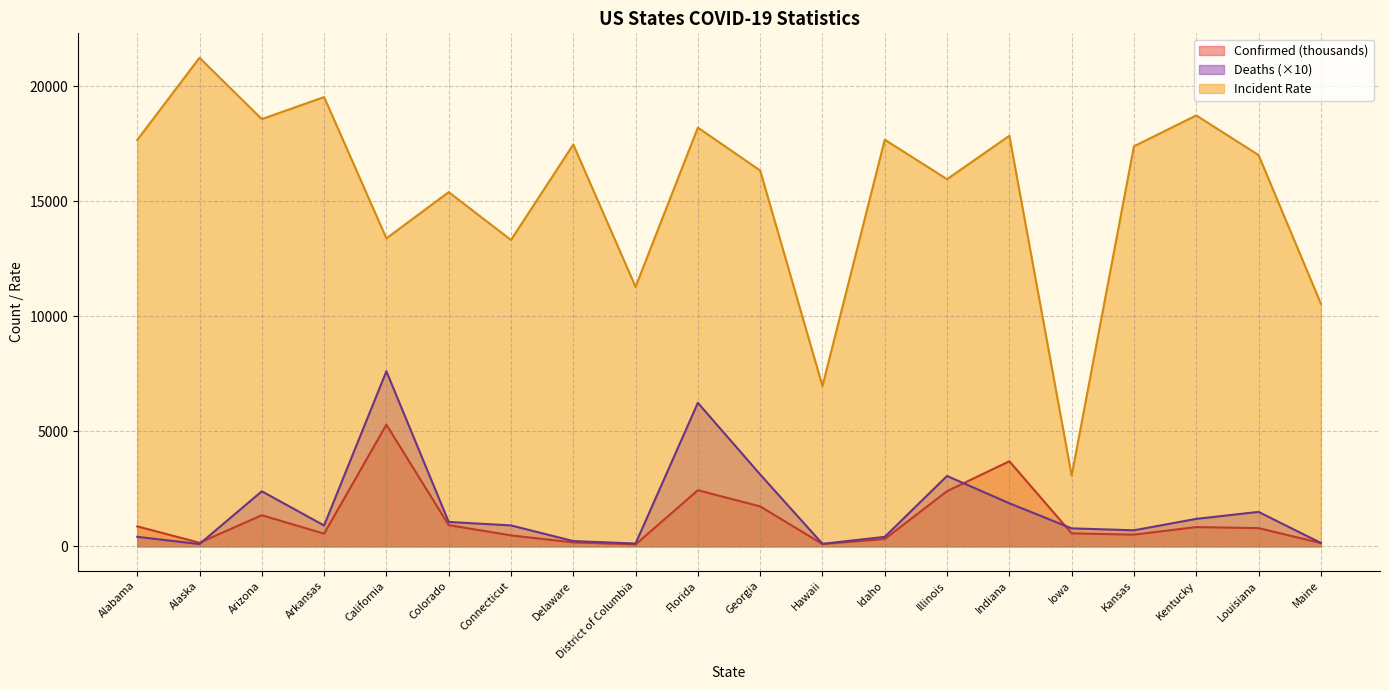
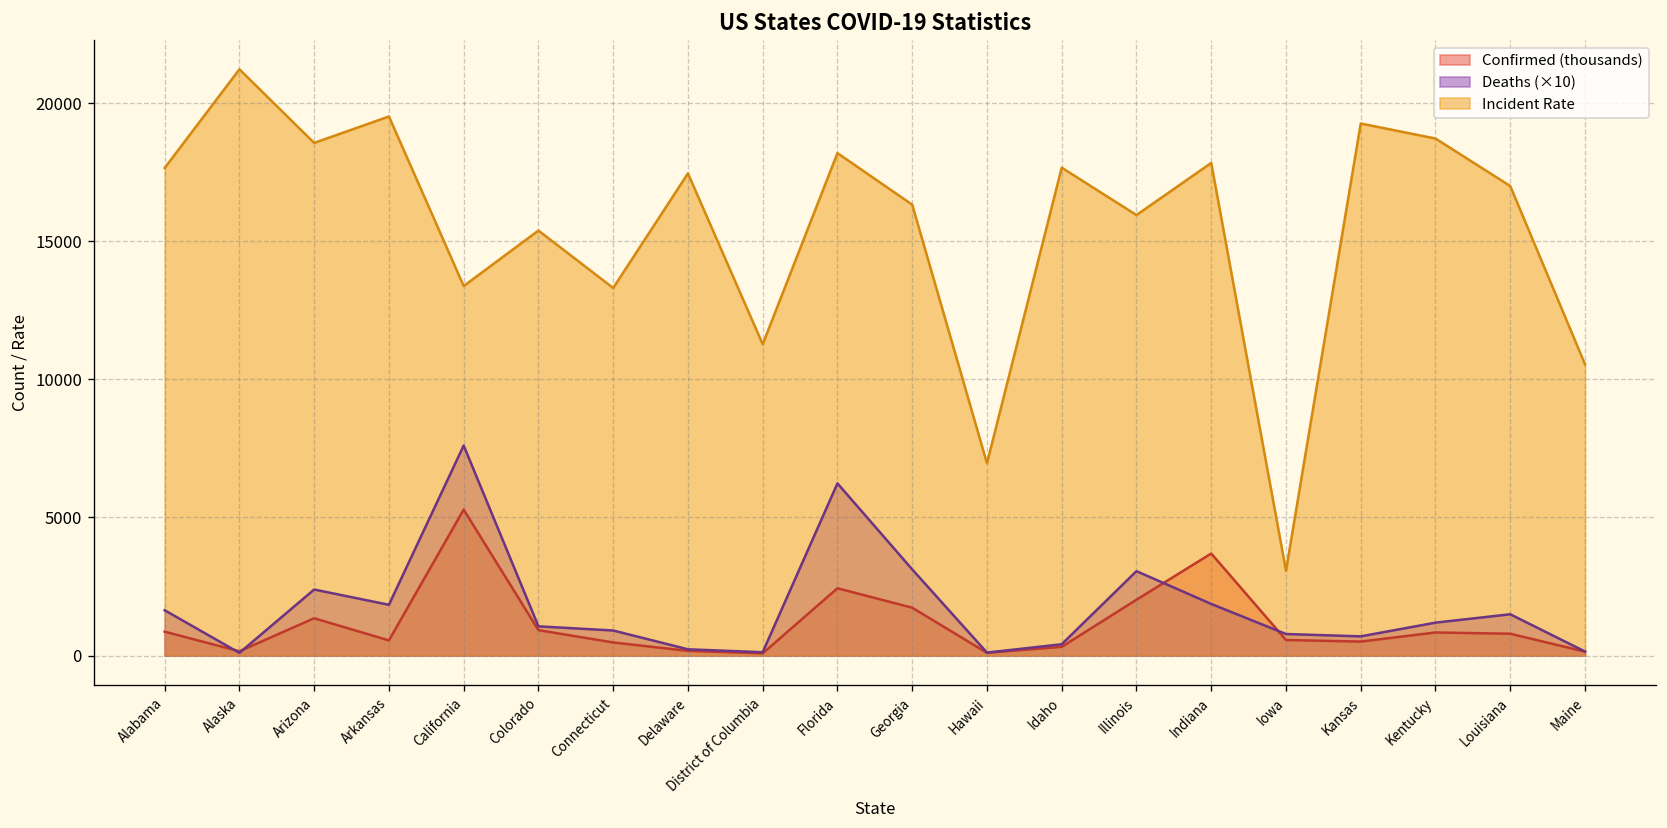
  {
    "Confirmed (thousands)": {
      "Alabama": 900,
      "Arizona": 1400,
      "Arkansas": 500,
      "California": 5300,
      "Colorado": 900,
      "Connecticut": 500,
      "Florida": 2400,
      "Georgia": 1700,
-     "Illinois": 2400,
+     "Illinois": 2000,
      "Indiana": 3700,
      "Iowa": 600,
      "Kansas": 500,
      "Kentucky": 800,
      "Louisiana": 800
    },
    "Deaths (×10)": {
-     "Alabama": 400,
+     "Alabama": 1600,
      "Arizona": 2400,
-     "Arkansas": 900,
+     "Arkansas": 1800,
      "California": 7600,
      "Colorado": 1100,
      "Connecticut": 900,
      "Florida": 6200,
      "Georgia": 3100,
      "Illinois": 3100,
      "Indiana": 1900,
      "Iowa": 800,
      "Kansas": 700,
      "Kentucky": 1200,
      "Louisiana": 1500
    },
    "Incident Rate": {
      "Alabama": 17700,
      "Alaska": 21200,
      "Arizona": 18600,
      "Arkansas": 19500,
      "California": 13400,
      "Colorado": 15400,
      "Connecticut": 13300,
      "Delaware": 17500,
      "District of Columbia": 11300,
      "Florida": 18200,
      "Georgia": 16300,
      "Hawaii": 7000,
      "Idaho": 17700,
      "Illinois": 16000,
      "Indiana": 17800,
      "Iowa": 3100,
-     "Kansas": 17400,
+     "Kansas": 19300,
      "Kentucky": 18700,
      "Louisiana": 17000,
      "Maine": 10500
    }
  }
